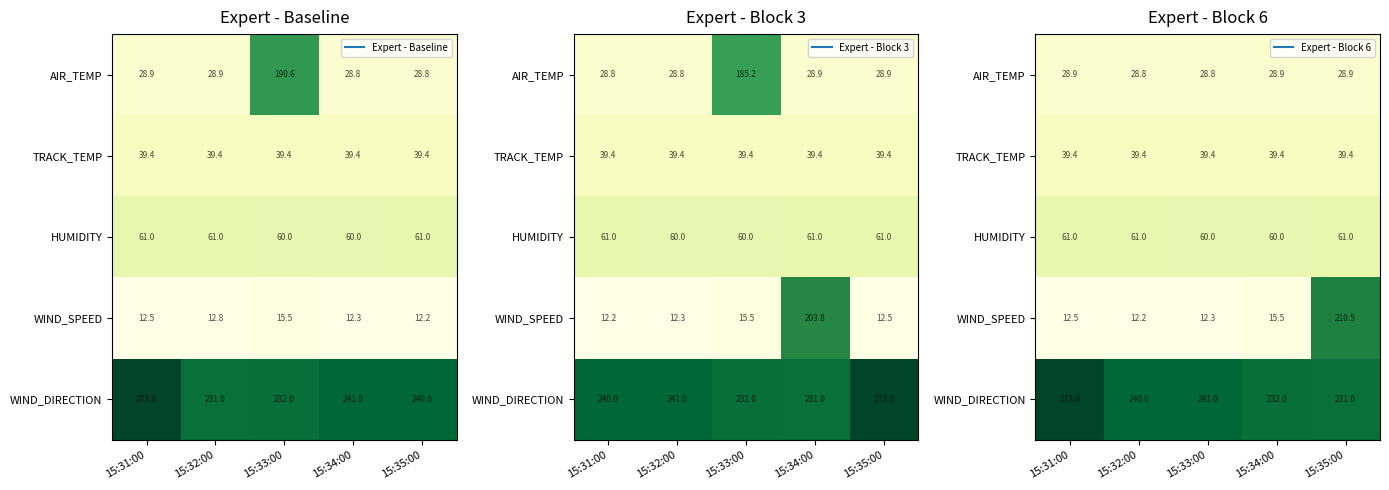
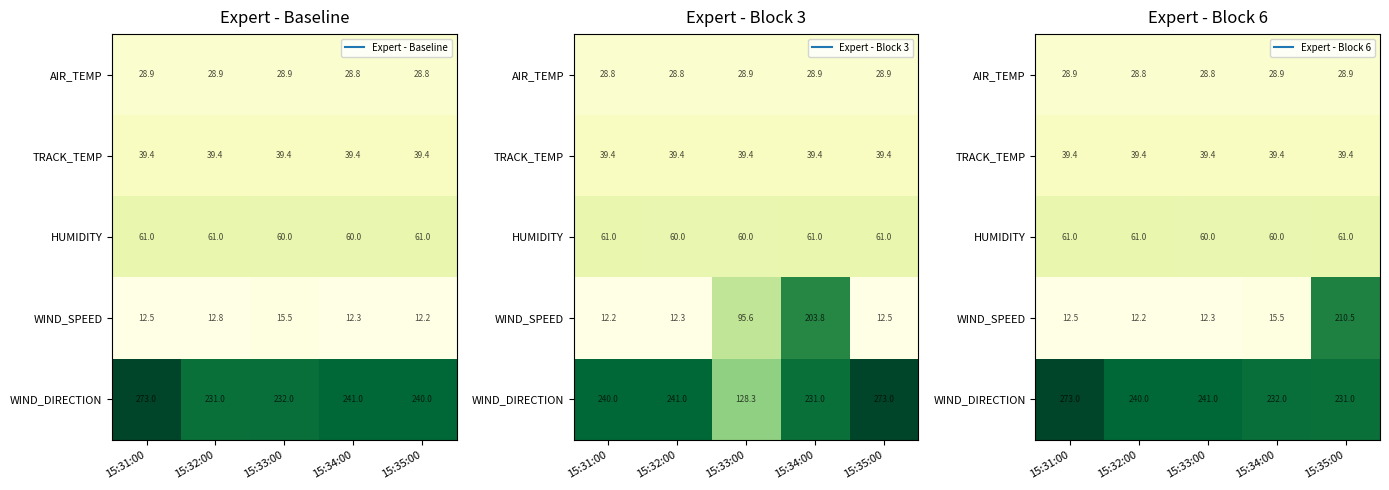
  {
    "Expert - Baseline": {
      "AIR_TEMP": {
        "15:31:00": 28.9,
        "15:32:00": 28.9,
-       "15:33:00": 190.6,
+       "15:33:00": 28.9,
        "15:34:00": 28.8,
        "15:35:00": 28.8
      },
      "TRACK_TEMP": {
        "15:31:00": 39.4,
        "15:32:00": 39.4,
        "15:33:00": 39.4,
        "15:34:00": 39.4,
        "15:35:00": 39.4
      },
      "HUMIDITY": {
        "15:31:00": 61.0,
        "15:32:00": 61.0,
        "15:33:00": 60.0,
        "15:34:00": 60.0,
        "15:35:00": 61.0
      },
      "WIND_SPEED": {
        "15:31:00": 12.5,
        "15:32:00": 12.8,
        "15:33:00": 15.5,
        "15:34:00": 12.3,
        "15:35:00": 12.2
      },
      "WIND_DIRECTION": {
        "15:31:00": 273.0,
        "15:32:00": 231.0,
        "15:33:00": 232.0,
        "15:34:00": 241.0,
        "15:35:00": 240.0
      }
    },
    "Expert - Block 3": {
      "AIR_TEMP": {
        "15:31:00": 28.8,
        "15:32:00": 28.8,
-       "15:33:00": 185.2,
+       "15:33:00": 28.9,
        "15:34:00": 28.9,
        "15:35:00": 28.9
      },
      "TRACK_TEMP": {
        "15:31:00": 39.4,
        "15:32:00": 39.4,
        "15:33:00": 39.4,
        "15:34:00": 39.4,
        "15:35:00": 39.4
      },
      "HUMIDITY": {
        "15:31:00": 61.0,
        "15:32:00": 60.0,
        "15:33:00": 60.0,
        "15:34:00": 61.0,
        "15:35:00": 61.0
      },
      "WIND_SPEED": {
        "15:31:00": 12.2,
        "15:32:00": 12.3,
-       "15:33:00": 15.5,
+       "15:33:00": 95.6,
        "15:34:00": 203.8,
        "15:35:00": 12.5
      },
      "WIND_DIRECTION": {
        "15:31:00": 240.0,
        "15:32:00": 241.0,
-       "15:33:00": 232.0,
+       "15:33:00": 128.3,
        "15:34:00": 231.0,
        "15:35:00": 273.0
      }
    },
    "Expert - Block 6": {
      "AIR_TEMP": {
        "15:31:00": 28.9,
        "15:32:00": 28.8,
        "15:33:00": 28.8,
        "15:34:00": 28.9,
        "15:35:00": 28.9
      },
      "TRACK_TEMP": {
        "15:31:00": 39.4,
        "15:32:00": 39.4,
        "15:33:00": 39.4,
        "15:34:00": 39.4,
        "15:35:00": 39.4
      },
      "HUMIDITY": {
        "15:31:00": 61.0,
        "15:32:00": 61.0,
        "15:33:00": 60.0,
        "15:34:00": 60.0,
        "15:35:00": 61.0
      },
      "WIND_SPEED": {
        "15:31:00": 12.5,
        "15:32:00": 12.2,
        "15:33:00": 12.3,
        "15:34:00": 15.5,
        "15:35:00": 210.5
      },
      "WIND_DIRECTION": {
        "15:31:00": 273.0,
        "15:32:00": 240.0,
        "15:33:00": 241.0,
        "15:34:00": 232.0,
        "15:35:00": 231.0
      }
    }
  }
